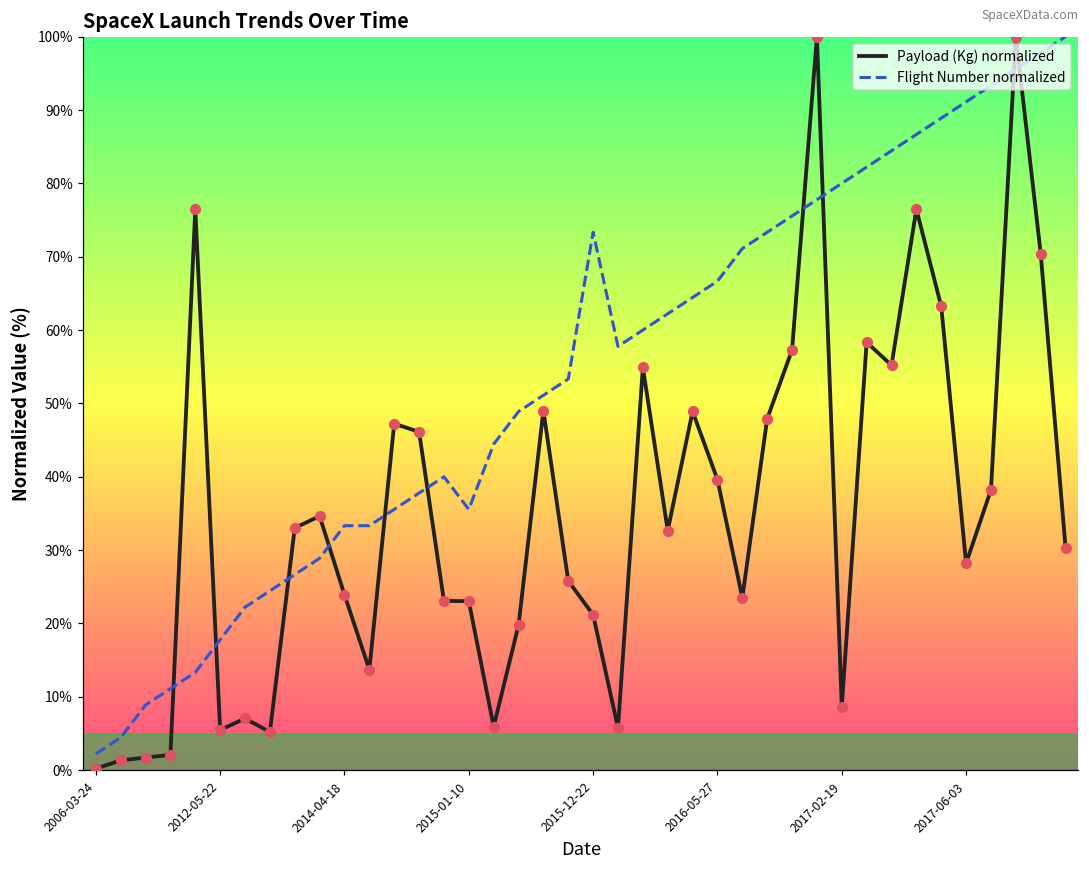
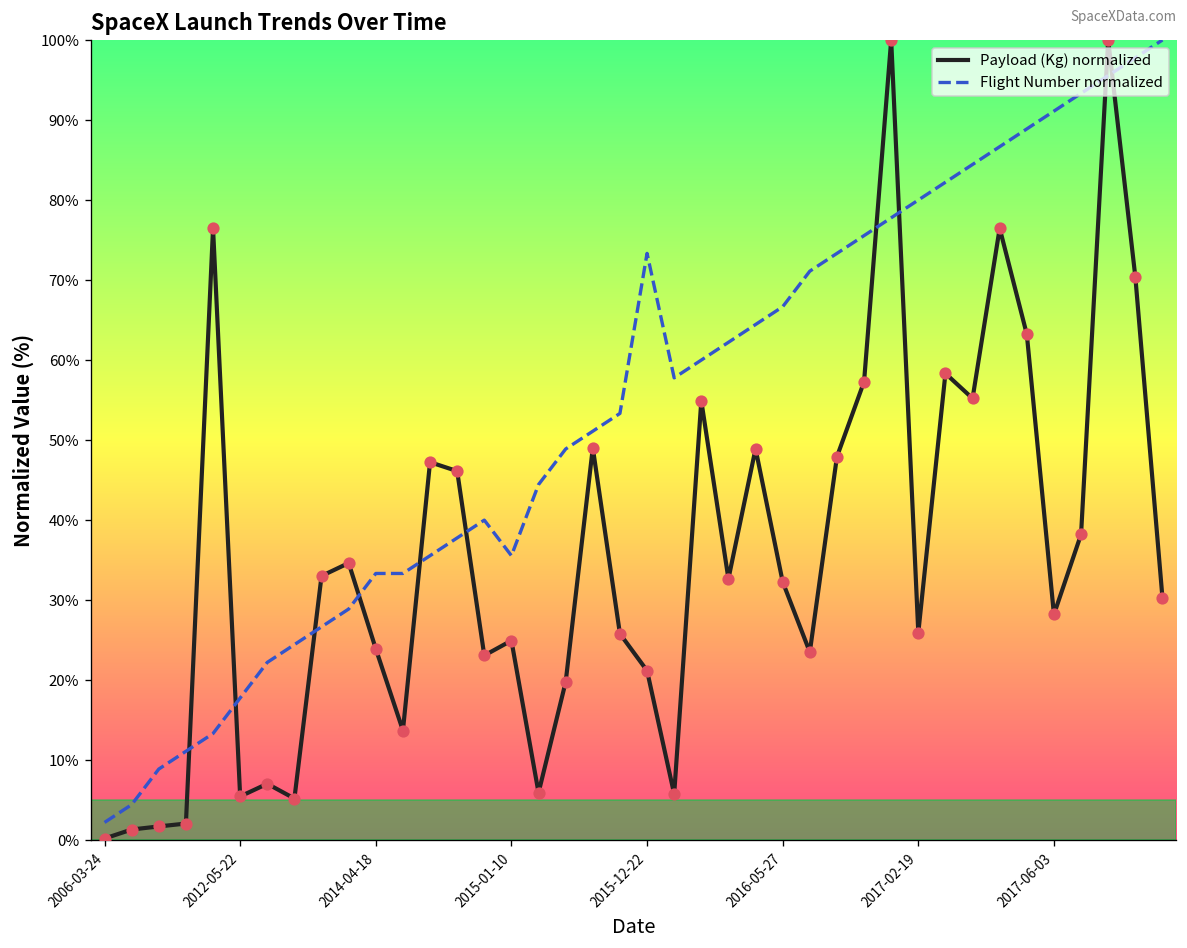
  {
    "Payload (Kg) normalized": {
      "2012-05-22": "5%",
      "2014-04-18": "24%",
-     "2015-01-10": "23%",
+     "2015-01-10": "25%",
      "2015-12-22": "21%",
-     "2016-05-27": "40%",
-     "2017-02-19": "9%",
+     "2016-05-27": "32%",
+     "2017-02-19": "26%",
      "2017-06-03": "28%"
    },
    "Flight Number normalized": {
      "2012-05-22": "18%",
      "2014-04-18": "33%",
      "2015-01-10": "36%",
      "2015-12-22": "73%",
      "2016-05-27": "67%",
      "2017-02-19": "80%",
      "2017-06-03": "91%"
    }
  }
